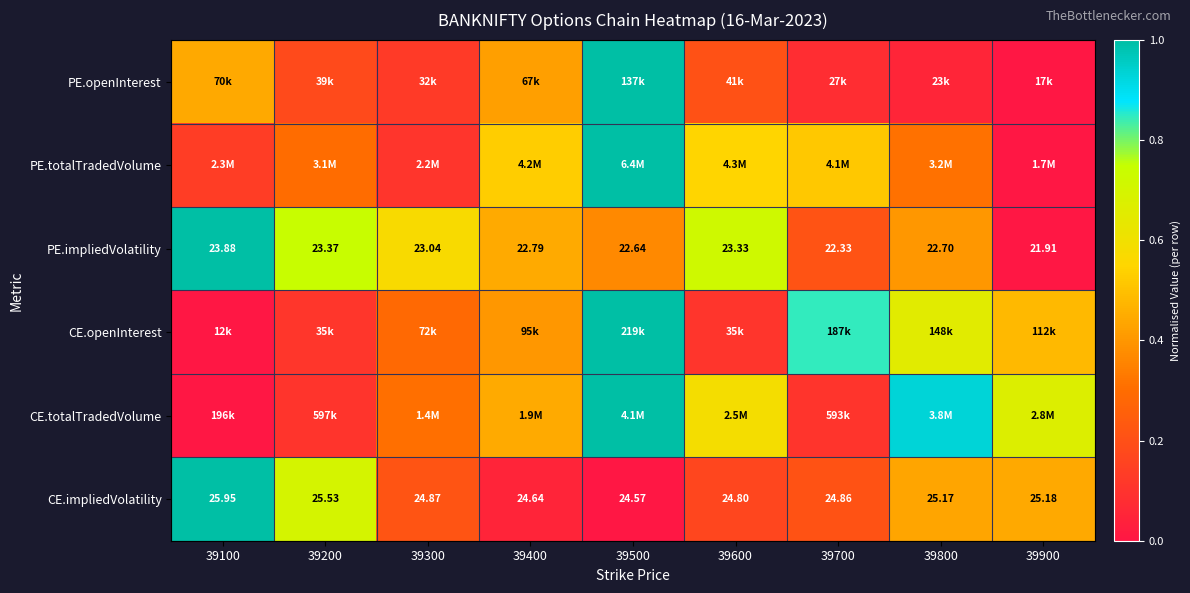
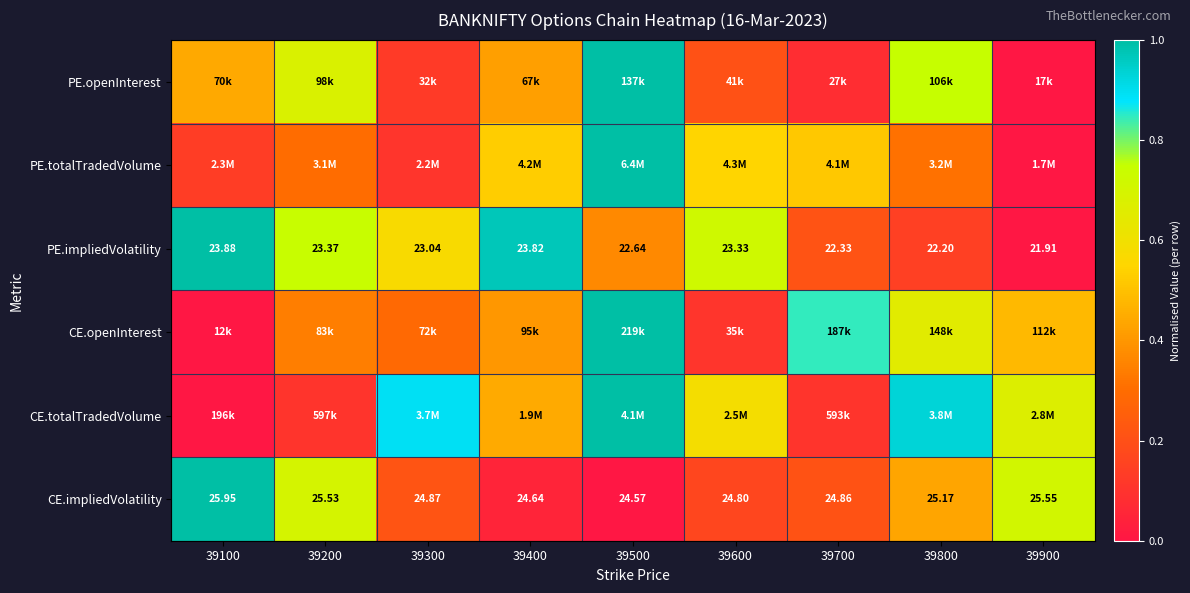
  {
    "PE.openInterest": {
      "39100": "70k",
-     "39200": "39k",
+     "39200": "98k",
      "39300": "32k",
      "39400": "67k",
      "39500": "137k",
      "39600": "41k",
      "39700": "27k",
-     "39800": "23k",
+     "39800": "106k",
      "39900": "17k"
    },
    "PE.totalTradedVolume": {
      "39100": "2.3M",
      "39200": "3.1M",
      "39300": "2.2M",
      "39400": "4.2M",
      "39500": "6.4M",
      "39600": "4.3M",
      "39700": "4.1M",
      "39800": "3.2M",
      "39900": "1.7M"
    },
    "PE.impliedVolatility": {
      "39100": "23.88",
      "39200": "23.37",
      "39300": "23.04",
-     "39400": "22.79",
+     "39400": "23.82",
      "39500": "22.64",
      "39600": "23.33",
      "39700": "22.33",
-     "39800": "22.70",
+     "39800": "22.20",
      "39900": "21.91"
    },
    "CE.openInterest": {
      "39100": "12k",
-     "39200": "35k",
+     "39200": "83k",
      "39300": "72k",
      "39400": "95k",
      "39500": "219k",
      "39600": "35k",
      "39700": "187k",
      "39800": "148k",
      "39900": "112k"
    },
    "CE.totalTradedVolume": {
      "39100": "196k",
      "39200": "597k",
-     "39300": "1.4M",
+     "39300": "3.7M",
      "39400": "1.9M",
      "39500": "4.1M",
      "39600": "2.5M",
      "39700": "593k",
      "39800": "3.8M",
      "39900": "2.8M"
    },
    "CE.impliedVolatility": {
      "39100": "25.95",
      "39200": "25.53",
      "39300": "24.87",
      "39400": "24.64",
      "39500": "24.57",
      "39600": "24.80",
      "39700": "24.86",
      "39800": "25.17",
-     "39900": "25.18"
+     "39900": "25.55"
    }
  }
